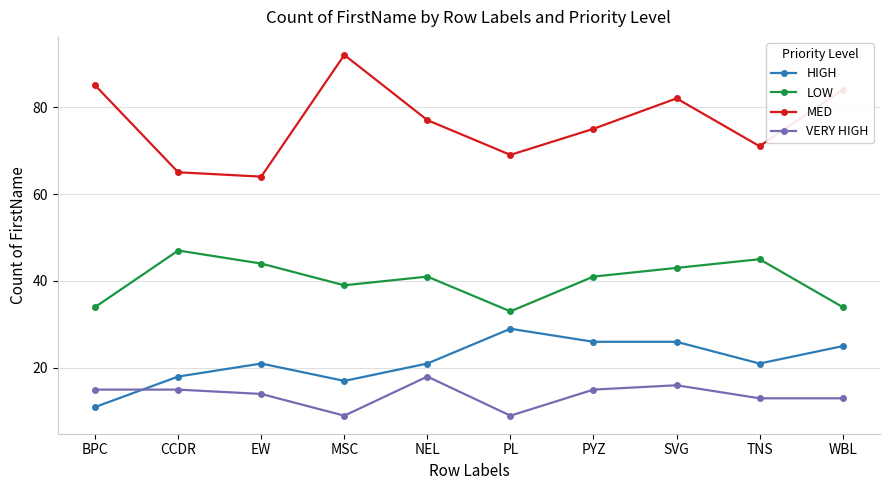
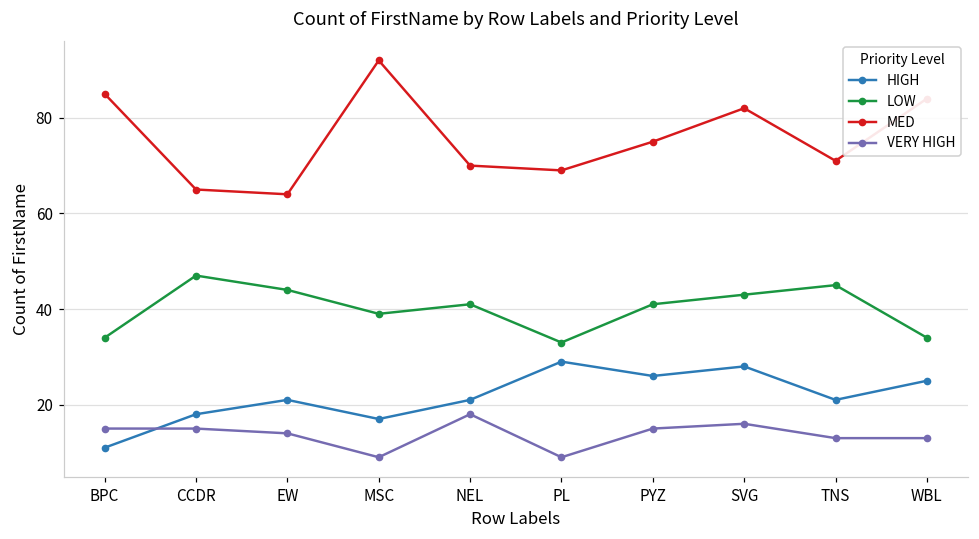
  {
    "HIGH": {
      "BPC": 11,
      "CCDR": 18,
      "EW": 21,
      "MSC": 17,
      "NEL": 21,
      "PL": 29,
      "PYZ": 26,
-     "SVG": 26,
+     "SVG": 28,
      "TNS": 21,
      "WBL": 25
    },
    "LOW": {
      "BPC": 34,
      "CCDR": 47,
      "EW": 44,
      "MSC": 39,
      "NEL": 41,
      "PL": 33,
      "PYZ": 41,
      "SVG": 43,
      "TNS": 45,
      "WBL": 34
    },
    "MED": {
      "BPC": 85,
      "CCDR": 65,
      "EW": 64,
      "MSC": 92,
-     "NEL": 77,
+     "NEL": 70,
      "PL": 69,
      "PYZ": 75,
      "SVG": 82,
      "TNS": 71
    },
    "VERY HIGH": {
      "BPC": 15,
      "CCDR": 15,
      "EW": 14,
      "MSC": 9,
      "NEL": 18,
      "PL": 9,
      "PYZ": 15,
      "SVG": 16,
      "TNS": 13,
      "WBL": 13
    }
  }
